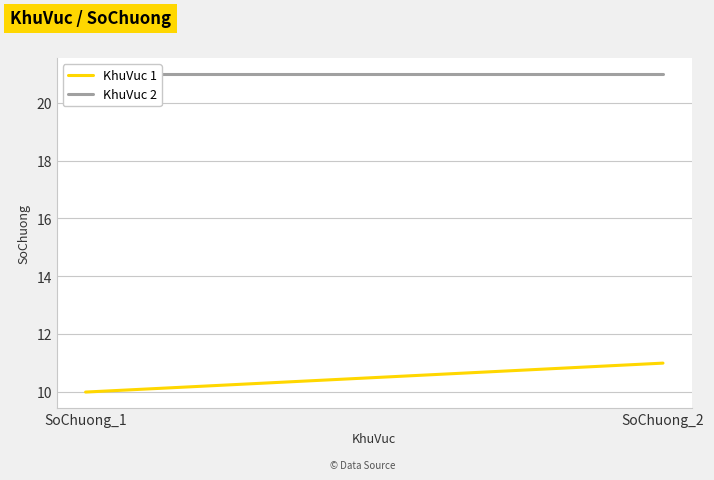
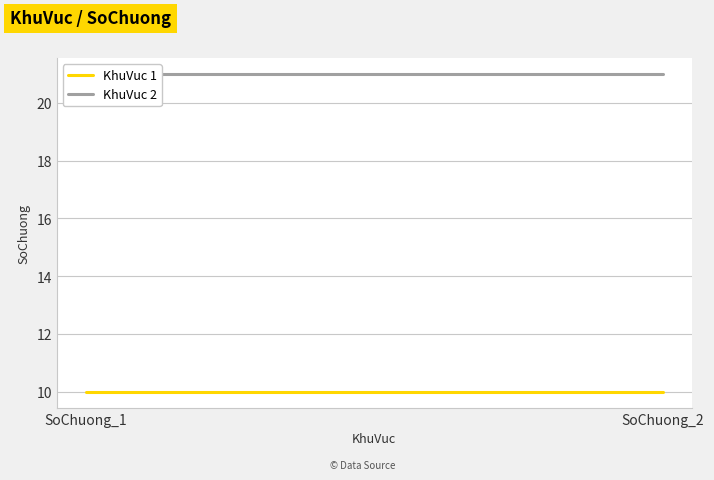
  {
    "KhuVuc 1": {
      "SoChuong_1": 10,
-     "SoChuong_2": 11
+     "SoChuong_2": 10
    },
    "KhuVuc 2": {
      "SoChuong_2": 21
    }
  }
